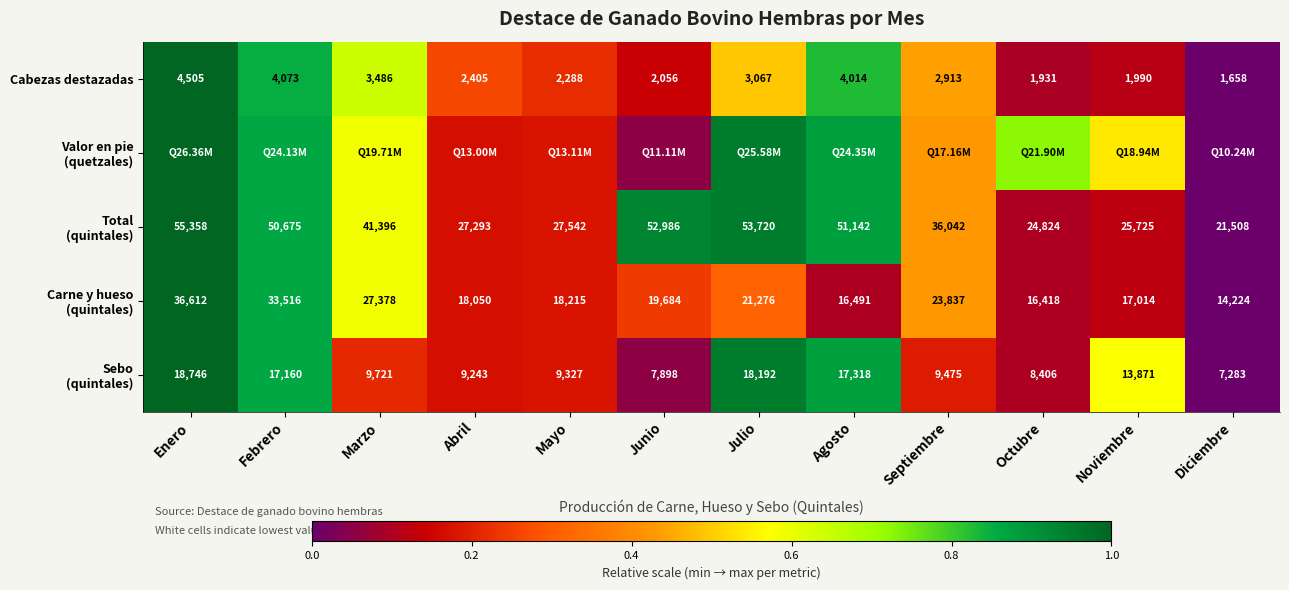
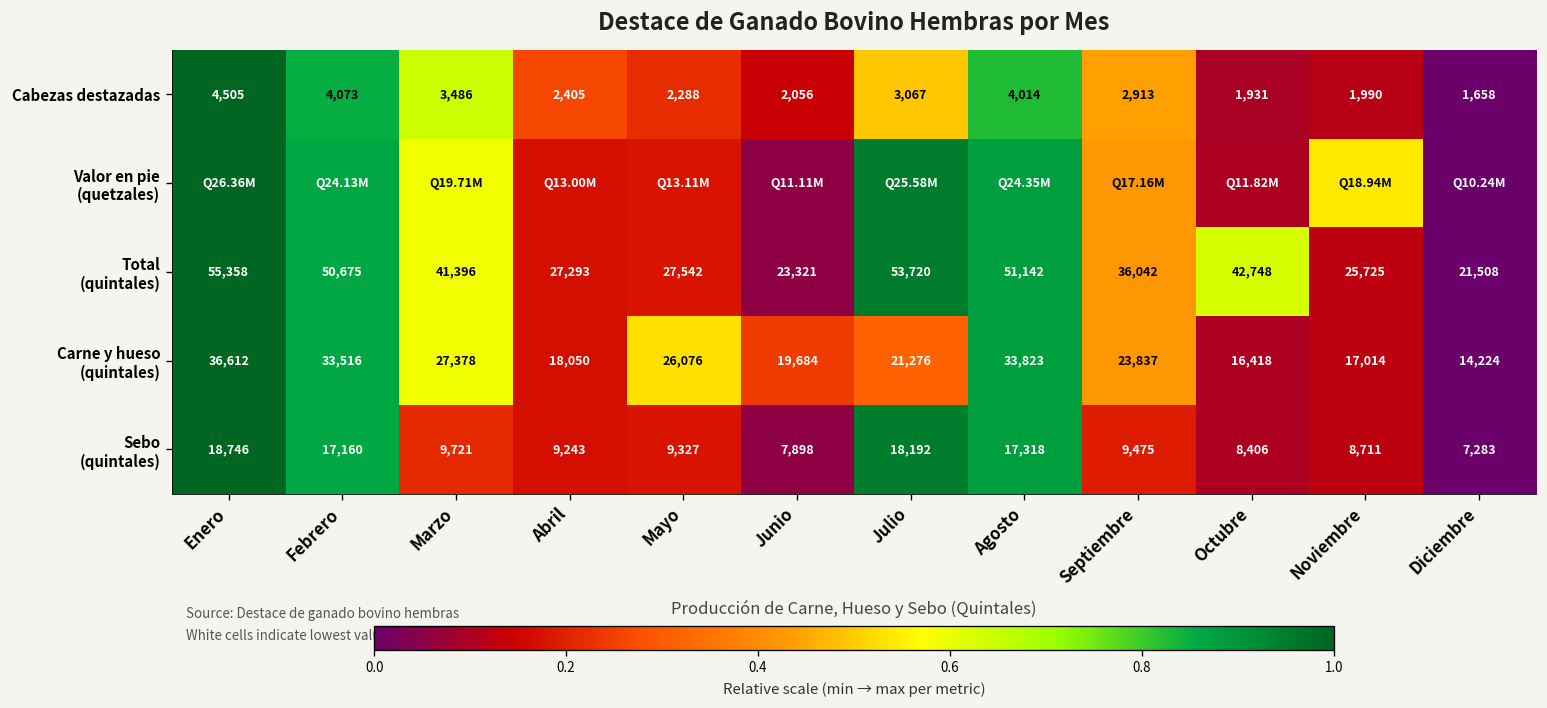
  {
    "Cabezas destazadas": {
      "Enero": "4,505",
      "Febrero": "4,073",
      "Marzo": "3,486",
      "Abril": "2,405",
      "Mayo": "2,288",
      "Junio": "2,056",
      "Julio": "3,067",
      "Agosto": "4,014",
      "Septiembre": "2,913",
      "Octubre": "1,931",
      "Noviembre": "1,990",
      "Diciembre": "1,658"
    },
    "Valor en pie (quetzales)": {
-     "Octubre": "21.90M"
+     "Octubre": "11.82M"
    },
    "Total (quintales)": {
      "Enero": "55,358",
      "Febrero": "50,675",
      "Marzo": "41,396",
      "Abril": "27,293",
      "Mayo": "27,542",
-     "Junio": "52,986",
+     "Junio": "23,321",
      "Julio": "53,720",
      "Agosto": "51,142",
      "Septiembre": "36,042",
-     "Octubre": "24,824",
+     "Octubre": "42,748",
      "Noviembre": "25,725",
      "Diciembre": "21,508"
    },
    "Carne y hueso (quintales)": {
      "Enero": "36,612",
      "Febrero": "33,516",
      "Marzo": "27,378",
      "Abril": "18,050",
-     "Mayo": "18,215",
+     "Mayo": "26,076",
      "Junio": "19,684",
      "Julio": "21,276",
-     "Agosto": "16,491",
+     "Agosto": "33,823",
      "Septiembre": "23,837",
      "Octubre": "16,418",
      "Noviembre": "17,014",
      "Diciembre": "14,224"
    },
    "Sebo (quintales)": {
      "Enero": "18,746",
      "Febrero": "17,160",
      "Marzo": "9,721",
      "Abril": "9,243",
      "Mayo": "9,327",
      "Junio": "7,898",
      "Julio": "18,192",
      "Agosto": "17,318",
      "Septiembre": "9,475",
      "Octubre": "8,406",
-     "Noviembre": "13,871",
+     "Noviembre": "8,711",
      "Diciembre": "7,283"
    }
  }
